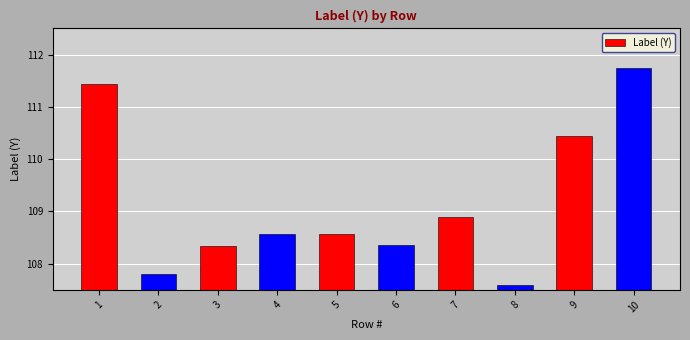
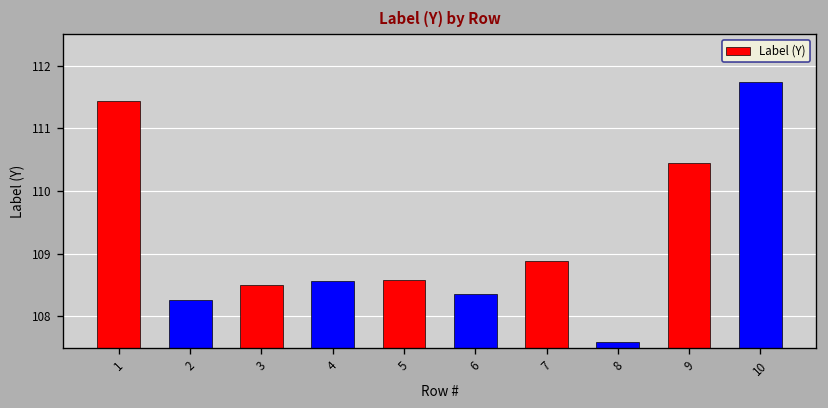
  {
    "1": 111.4,
-   "2": 107.8,
-   "3": 108.3,
+   "2": 108.3,
+   "3": 108.5,
    "4": 108.6,
    "5": 108.6,
    "6": 108.4,
    "7": 108.9,
    "8": 107.6,
    "9": 110.4,
    "10": 111.7
  }
